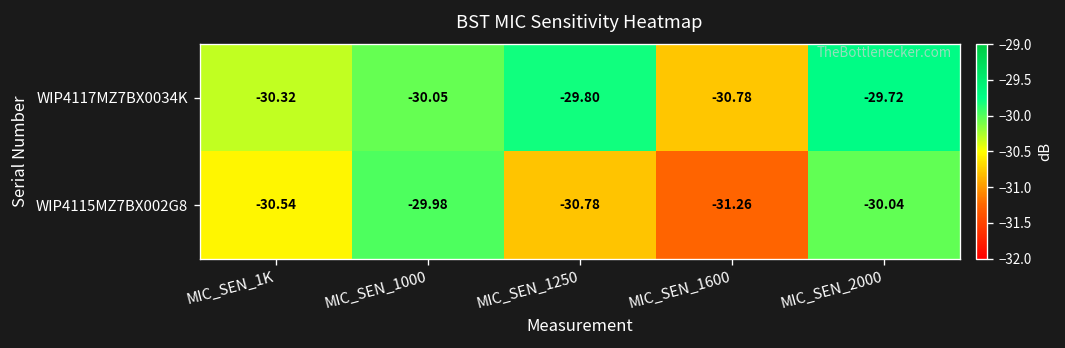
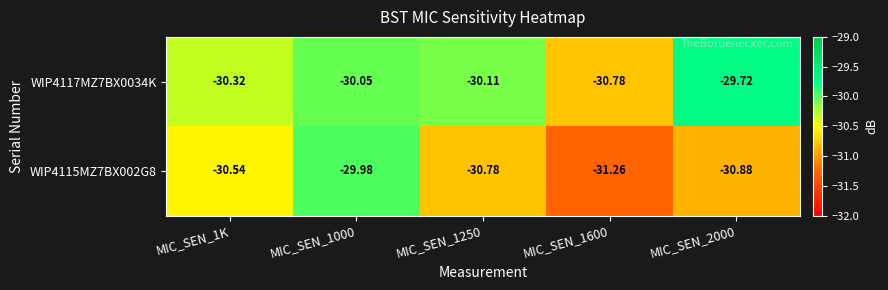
  {
    "WIP4117MZ7BX0034K": {
      "MIC_SEN_1K": -30.32,
      "MIC_SEN_1000": -30.05,
-     "MIC_SEN_1250": -29.80,
+     "MIC_SEN_1250": -30.11,
      "MIC_SEN_1600": -30.78
    },
    "WIP4115MZ7BX002G8": {
      "MIC_SEN_1K": -30.54,
      "MIC_SEN_1000": -29.98,
      "MIC_SEN_1250": -30.78,
      "MIC_SEN_1600": -31.26,
-     "MIC_SEN_2000": -30.04
+     "MIC_SEN_2000": -30.88
    }
  }
